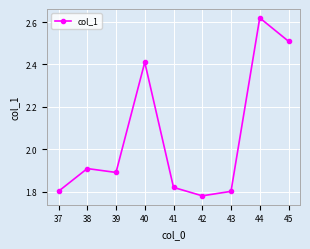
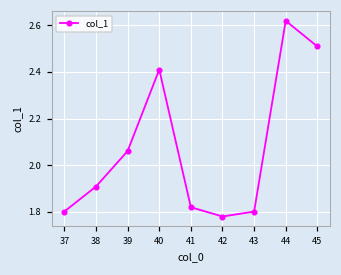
  {
    "37": 1.80,
    "38": 1.91,
-   "39": 1.89,
+   "39": 2.06,
    "40": 2.41,
    "41": 1.82,
    "42": 1.78,
    "43": 1.80,
    "44": 2.62,
    "45": 2.51
  }
